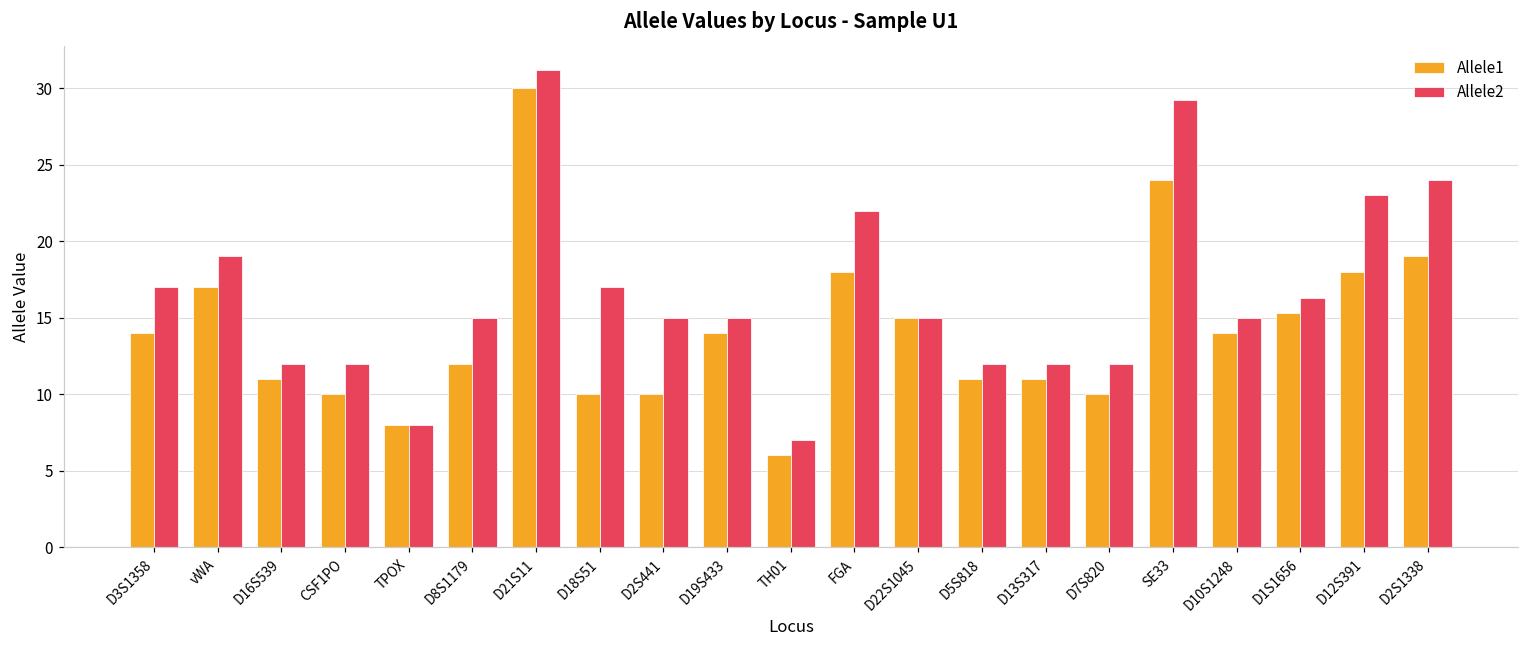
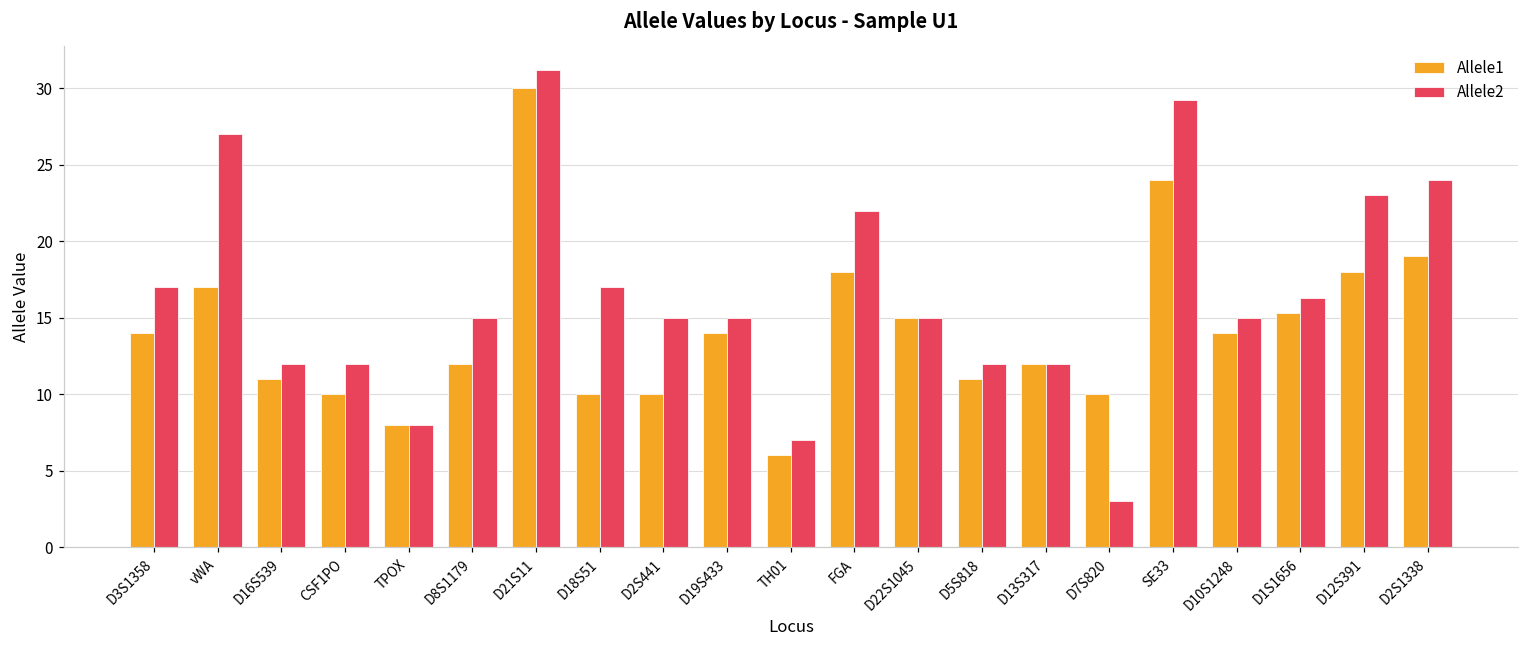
  {
    "Allele1": {
      "D3S1358": 14,
      "vWA": 17,
      "D16S539": 11,
      "CSF1PO": 10,
      "TPOX": 8,
      "D8S1179": 12,
      "D21S11": 30,
      "D18S51": 10,
      "D2S441": 10,
      "D19S433": 14,
      "TH01": 6,
      "FGA": 18,
      "D22S1045": 15,
      "D5S818": 11,
-     "D13S317": 11,
+     "D13S317": 12,
      "D7S820": 10,
      "SE33": 24,
      "D10S1248": 14,
      "D1S1656": 15.3,
      "D12S391": 18,
      "D2S1338": 19
    },
    "Allele2": {
      "D3S1358": 17,
-     "vWA": 19,
+     "vWA": 27,
      "D16S539": 12,
      "CSF1PO": 12,
      "TPOX": 8,
      "D8S1179": 15,
      "D21S11": 31.2,
      "D18S51": 17,
      "D2S441": 15,
      "D19S433": 15,
      "TH01": 7,
      "FGA": 22,
      "D22S1045": 15,
      "D5S818": 12,
      "D13S317": 12,
-     "D7S820": 12,
+     "D7S820": 3,
      "SE33": 29.2,
      "D10S1248": 15,
      "D1S1656": 16.3,
      "D12S391": 23,
      "D2S1338": 24
    }
  }
